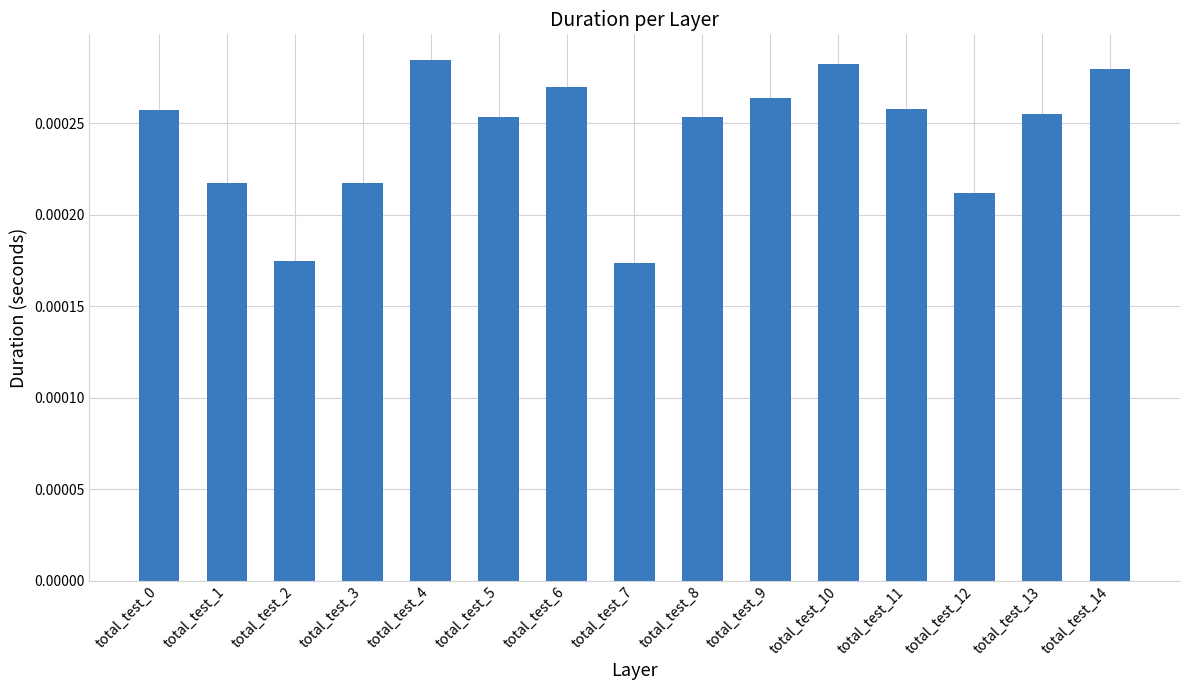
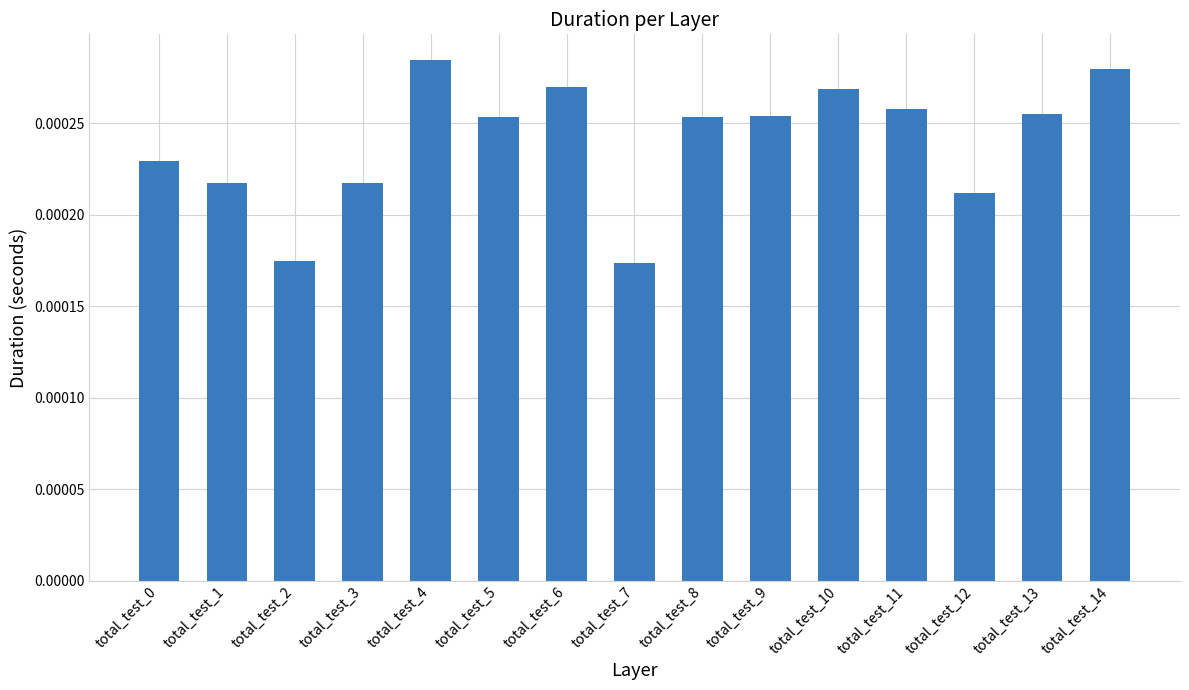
  {
-   "total_test_0": 0.000258,
+   "total_test_0": 0.000229,
    "total_test_1": 0.000217,
    "total_test_2": 0.000175,
    "total_test_3": 0.000218,
    "total_test_4": 0.000284,
    "total_test_5": 0.000253,
    "total_test_6": 0.000270,
    "total_test_7": 0.000173,
    "total_test_8": 0.000253,
-   "total_test_9": 0.000264,
-   "total_test_10": 0.000282,
+   "total_test_9": 0.000254,
+   "total_test_10": 0.000269,
    "total_test_11": 0.000258,
    "total_test_12": 0.000212,
    "total_test_13": 0.000255,
    "total_test_14": 0.000279
  }
